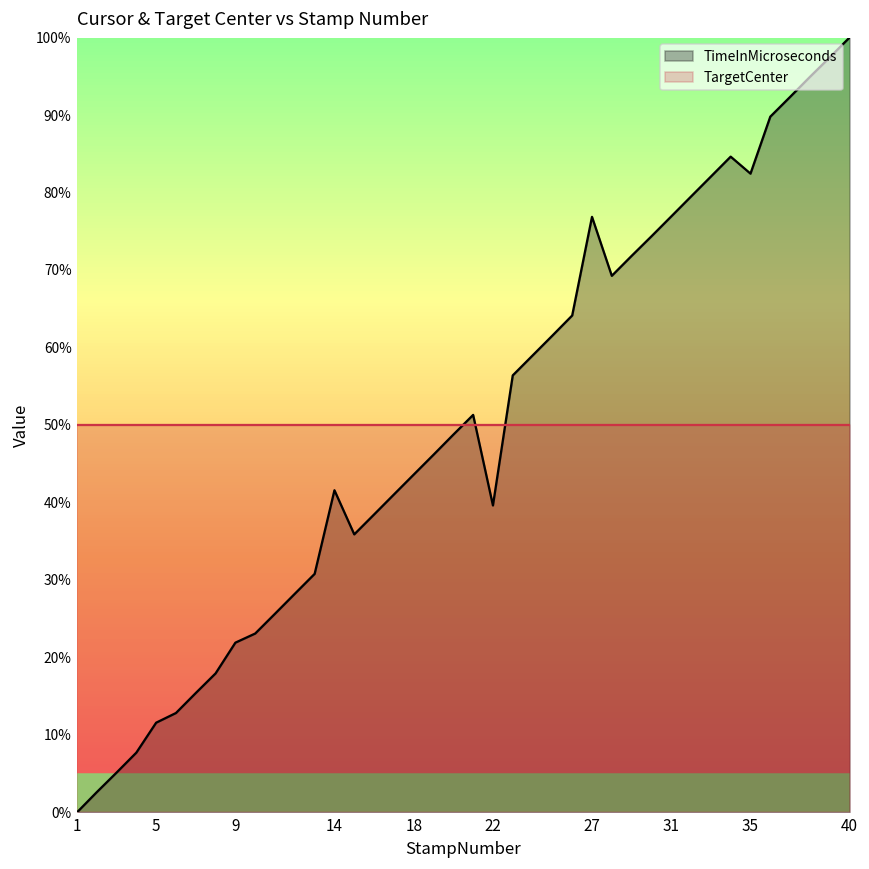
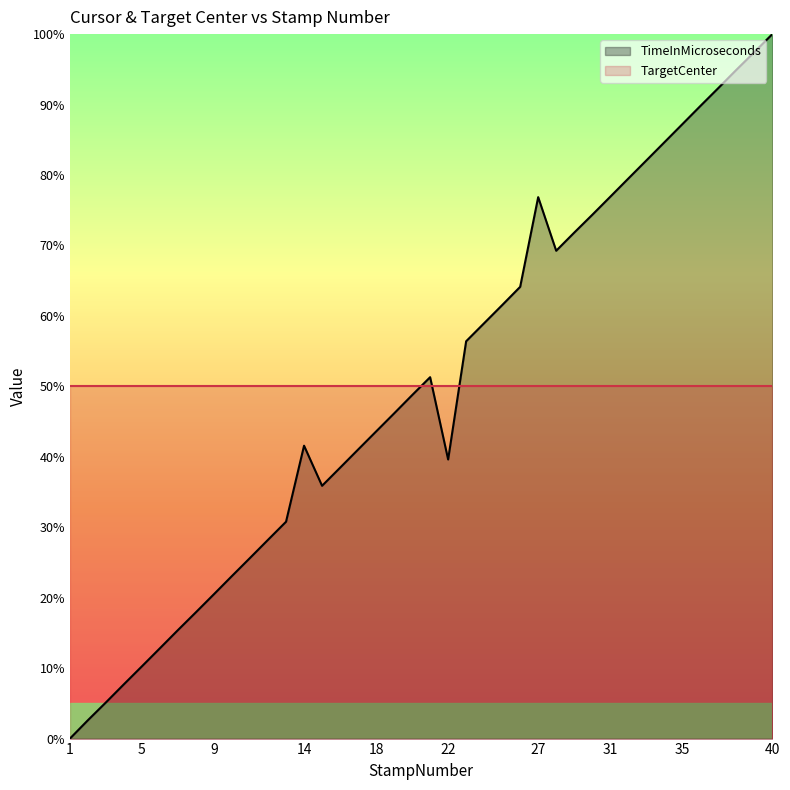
  {
    "TimeInMicroseconds": {
-     "5": "12%",
-     "9": "22%",
+     "5": "10%",
+     "9": "21%",
      "14": "42%",
      "18": "44%",
      "22": "40%",
      "27": "77%",
      "31": "77%",
-     "35": "82%",
+     "35": "87%",
      "40": "100%"
    },
    "TargetCenter": {
      "1": "50%",
      "5": "50%",
      "9": "50%",
      "14": "50%",
      "18": "50%",
      "22": "50%",
      "27": "50%",
      "31": "50%",
      "35": "50%",
      "40": "50%"
    }
  }
